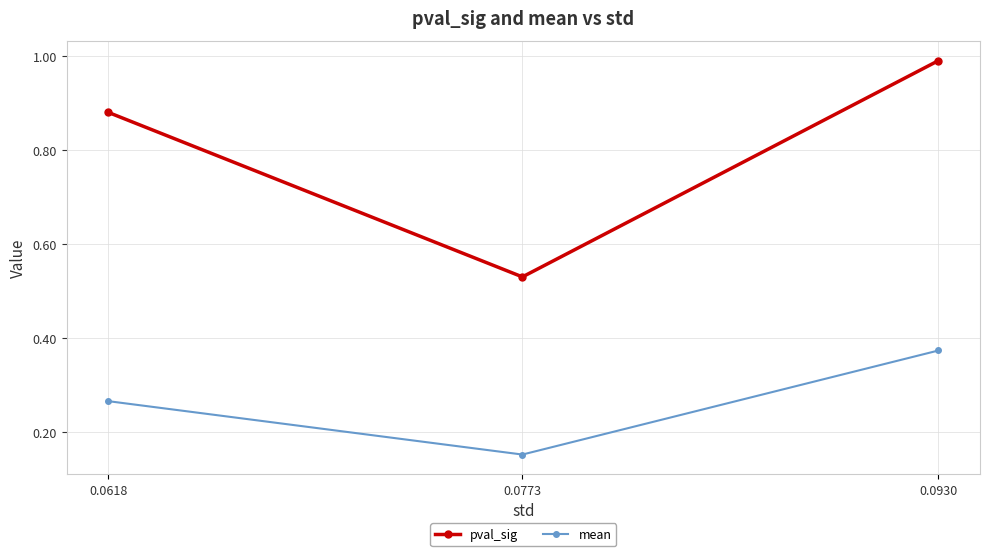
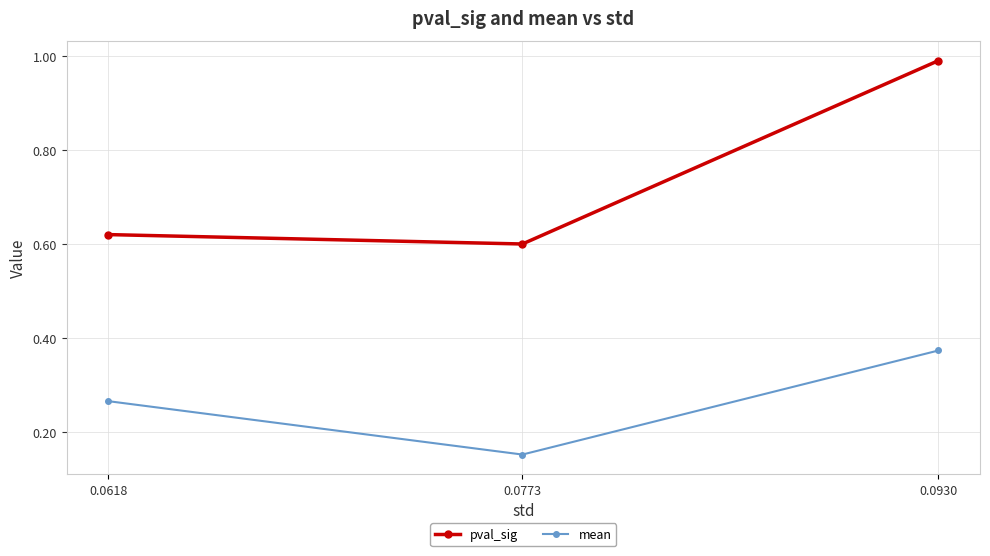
  {
    "pval_sig": {
-     "0.0618": 0.88,
-     "0.0773": 0.53,
+     "0.0618": 0.62,
+     "0.0773": 0.60,
      "0.0930": 0.99
    },
    "mean": {
      "0.0618": 0.27,
      "0.0773": 0.15,
      "0.0930": 0.37
    }
  }
